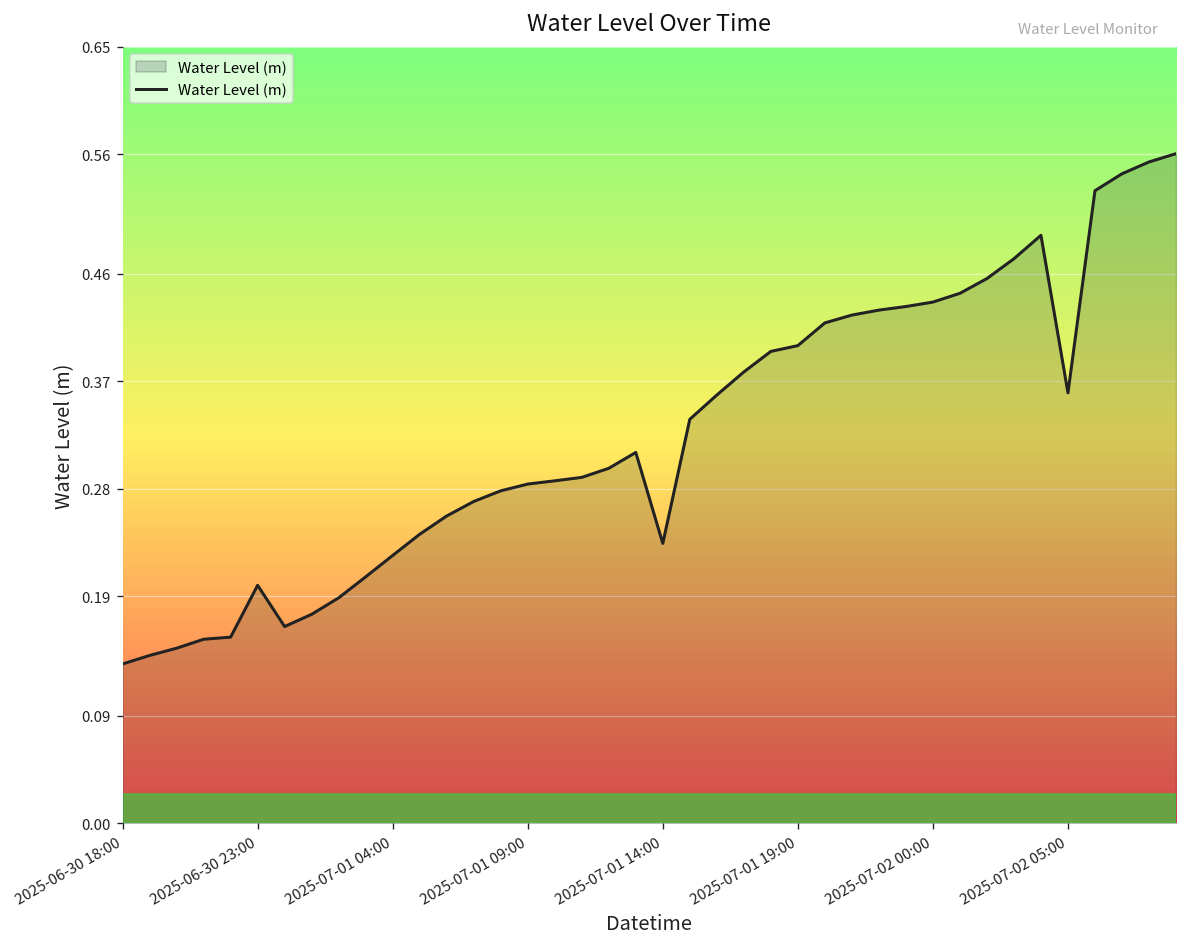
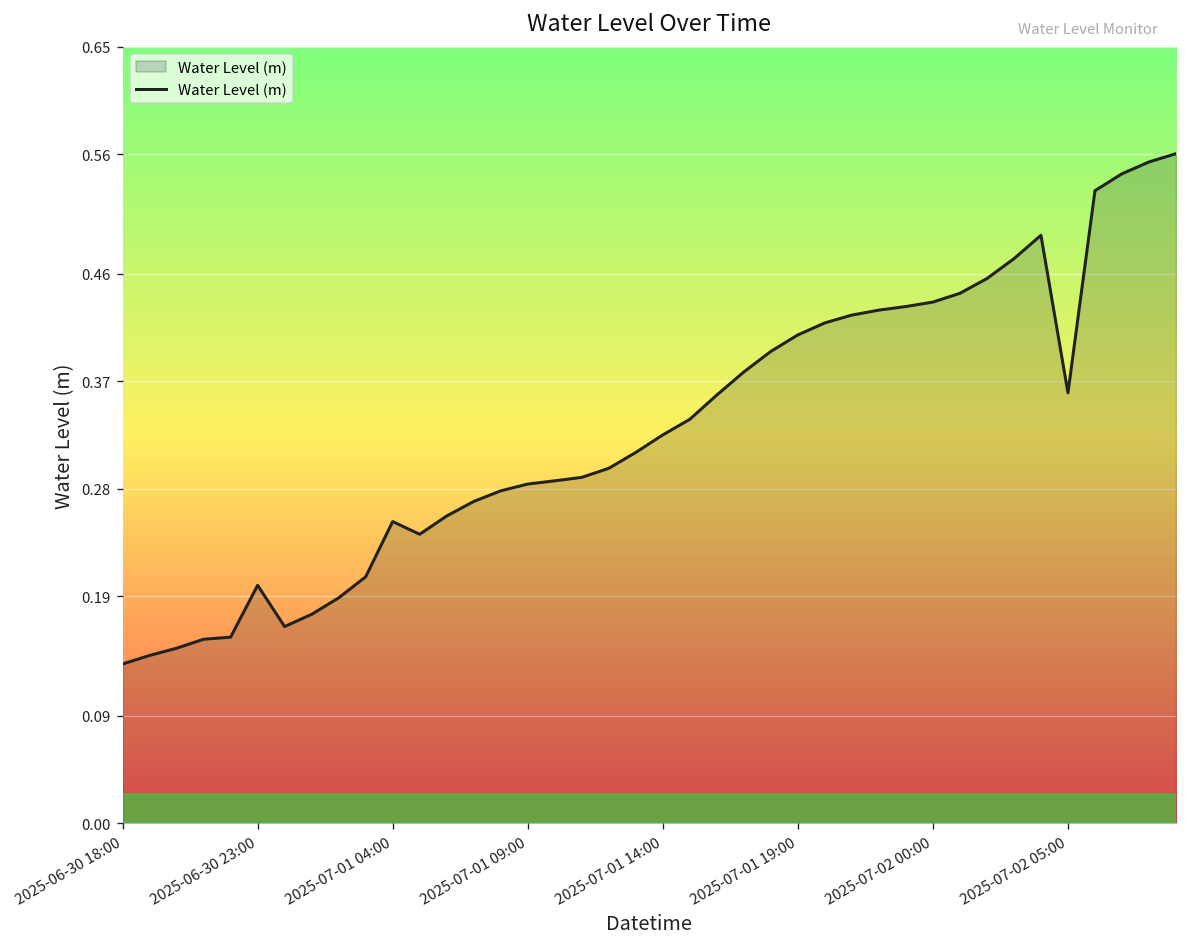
  {
    "2025-06-30 18:00": 0.13,
    "2025-06-30 23:00": 0.20,
-   "2025-07-01 04:00": 0.22,
+   "2025-07-01 04:00": 0.25,
    "2025-07-01 09:00": 0.28,
-   "2025-07-01 14:00": 0.23,
-   "2025-07-01 19:00": 0.40,
+   "2025-07-01 14:00": 0.33,
+   "2025-07-01 19:00": 0.41,
    "2025-07-02 00:00": 0.44,
    "2025-07-02 05:00": 0.36
  }
